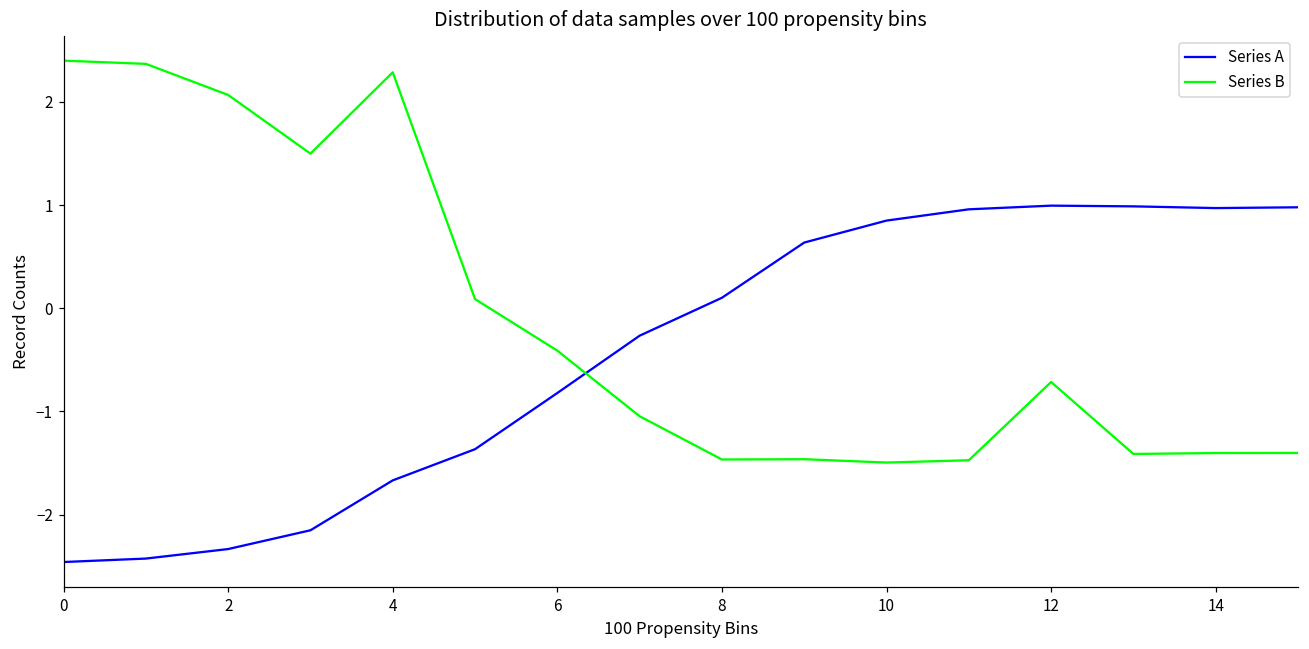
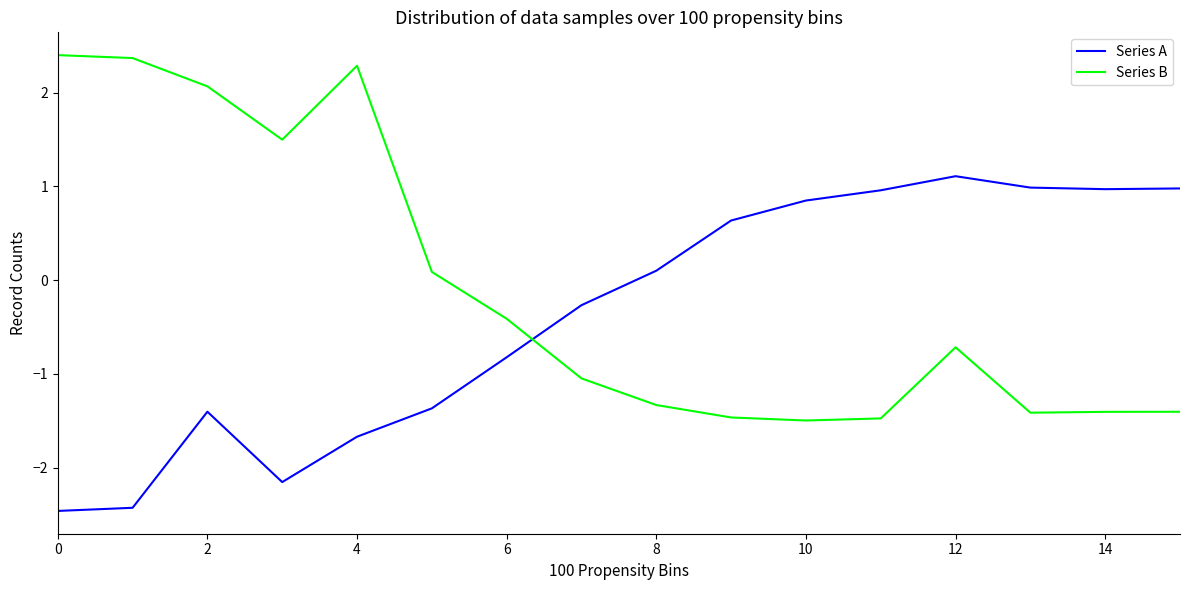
  {
    "Series A": {
      "0": -2.5,
-     "2": -2.3,
+     "2": -1.4,
      "4": -1.7,
      "6": -0.8,
      "8": 0.1,
      "10": 0.8,
-     "12": 1.0,
+     "12": 1.1,
      "14": 1.0
    },
    "Series B": {
      "0": 2.4,
      "2": 2.1,
      "4": 2.3,
      "6": -0.4,
-     "8": -1.5,
+     "8": -1.3,
      "10": -1.5,
      "12": -0.7,
      "14": -1.4
    }
  }
